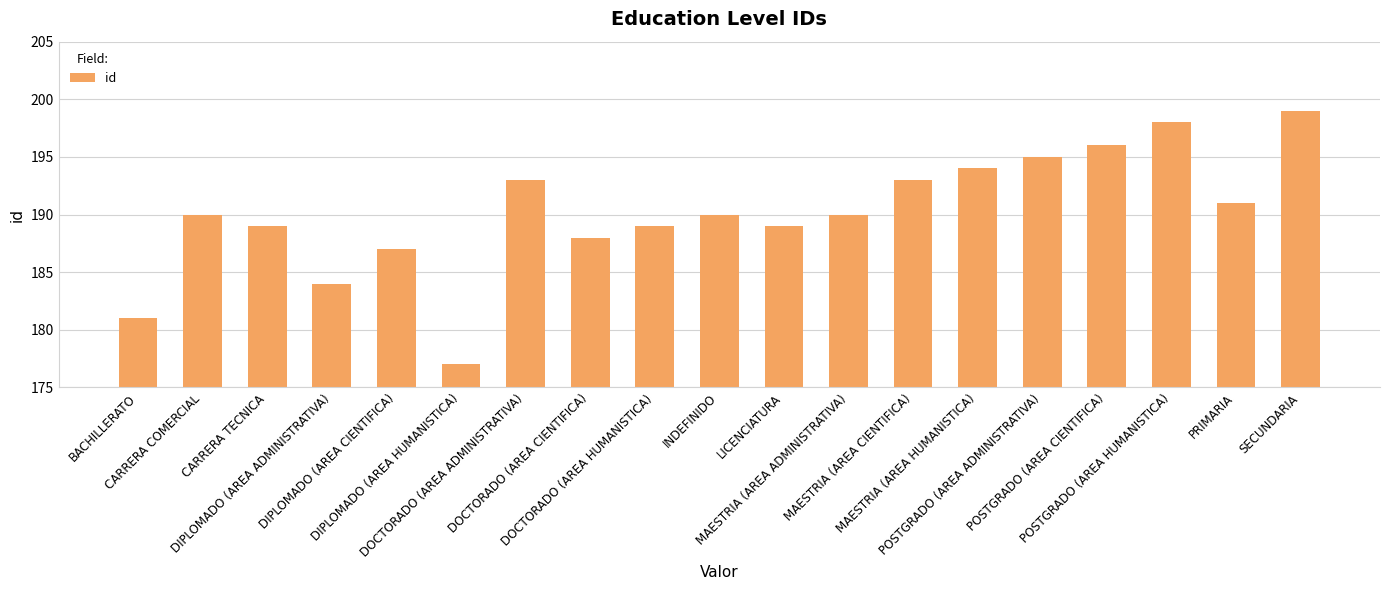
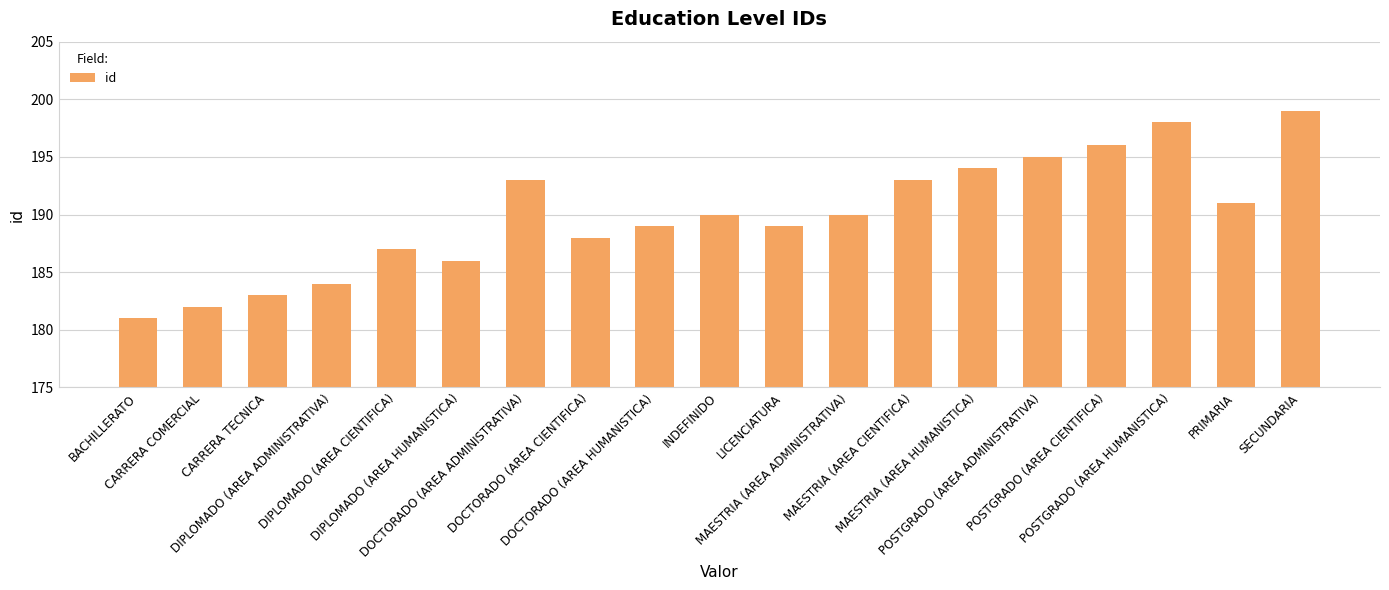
  {
    "BACHILLERATO": 181,
-   "CARRERA COMERCIAL": 190,
-   "CARRERA TECNICA": 189,
+   "CARRERA COMERCIAL": 182,
+   "CARRERA TECNICA": 183,
    "DIPLOMADO (AREA ADMINISTRATIVA)": 184,
    "DIPLOMADO (AREA CIENTIFICA)": 187,
-   "DIPLOMADO (AREA HUMANISTICA)": 177,
+   "DIPLOMADO (AREA HUMANISTICA)": 186,
    "DOCTORADO (AREA ADMINISTRATIVA)": 193,
    "DOCTORADO (AREA CIENTIFICA)": 188,
    "DOCTORADO (AREA HUMANISTICA)": 189,
    "INDEFINIDO": 190,
    "LICENCIATURA": 189,
    "MAESTRIA (AREA ADMINISTRATIVA)": 190,
    "MAESTRIA (AREA CIENTIFICA)": 193,
    "MAESTRIA (AREA HUMANISTICA)": 194,
    "POSTGRADO (AREA ADMINISTRATIVA)": 195,
    "POSTGRADO (AREA CIENTIFICA)": 196,
    "POSTGRADO (AREA HUMANISTICA)": 198,
    "PRIMARIA": 191,
    "SECUNDARIA": 199
  }
